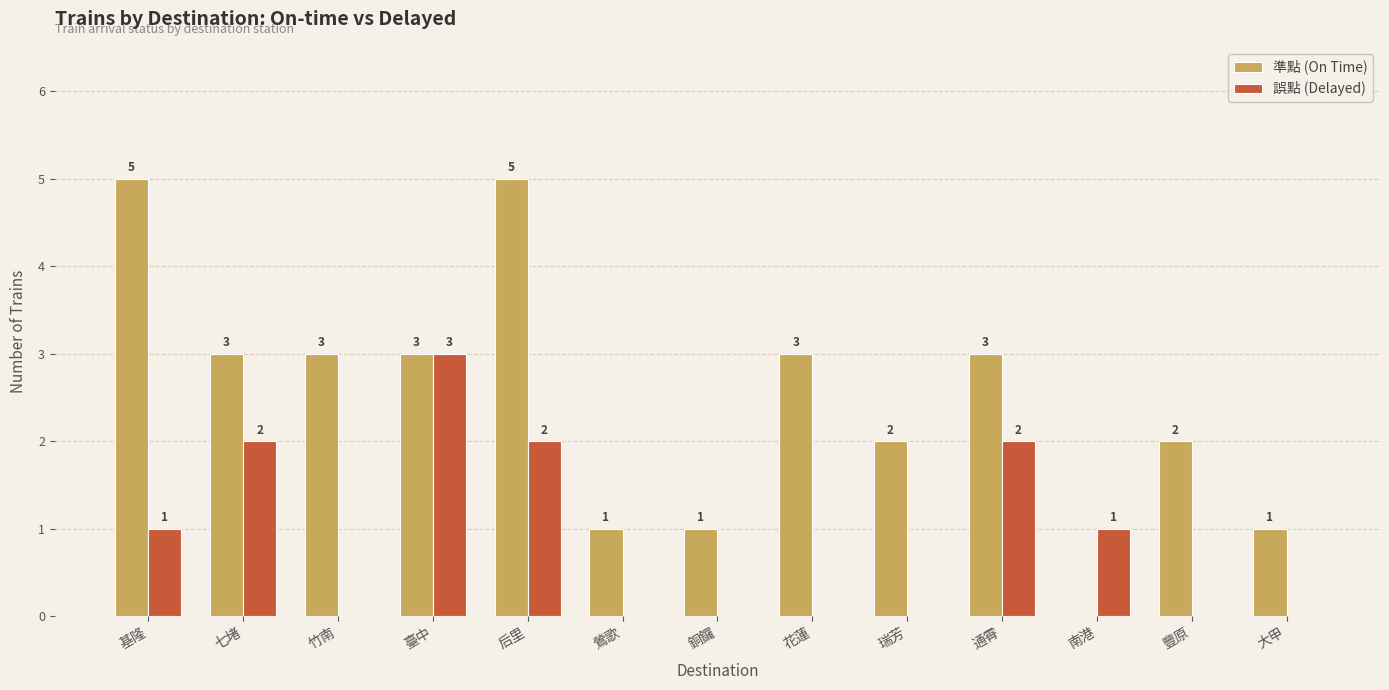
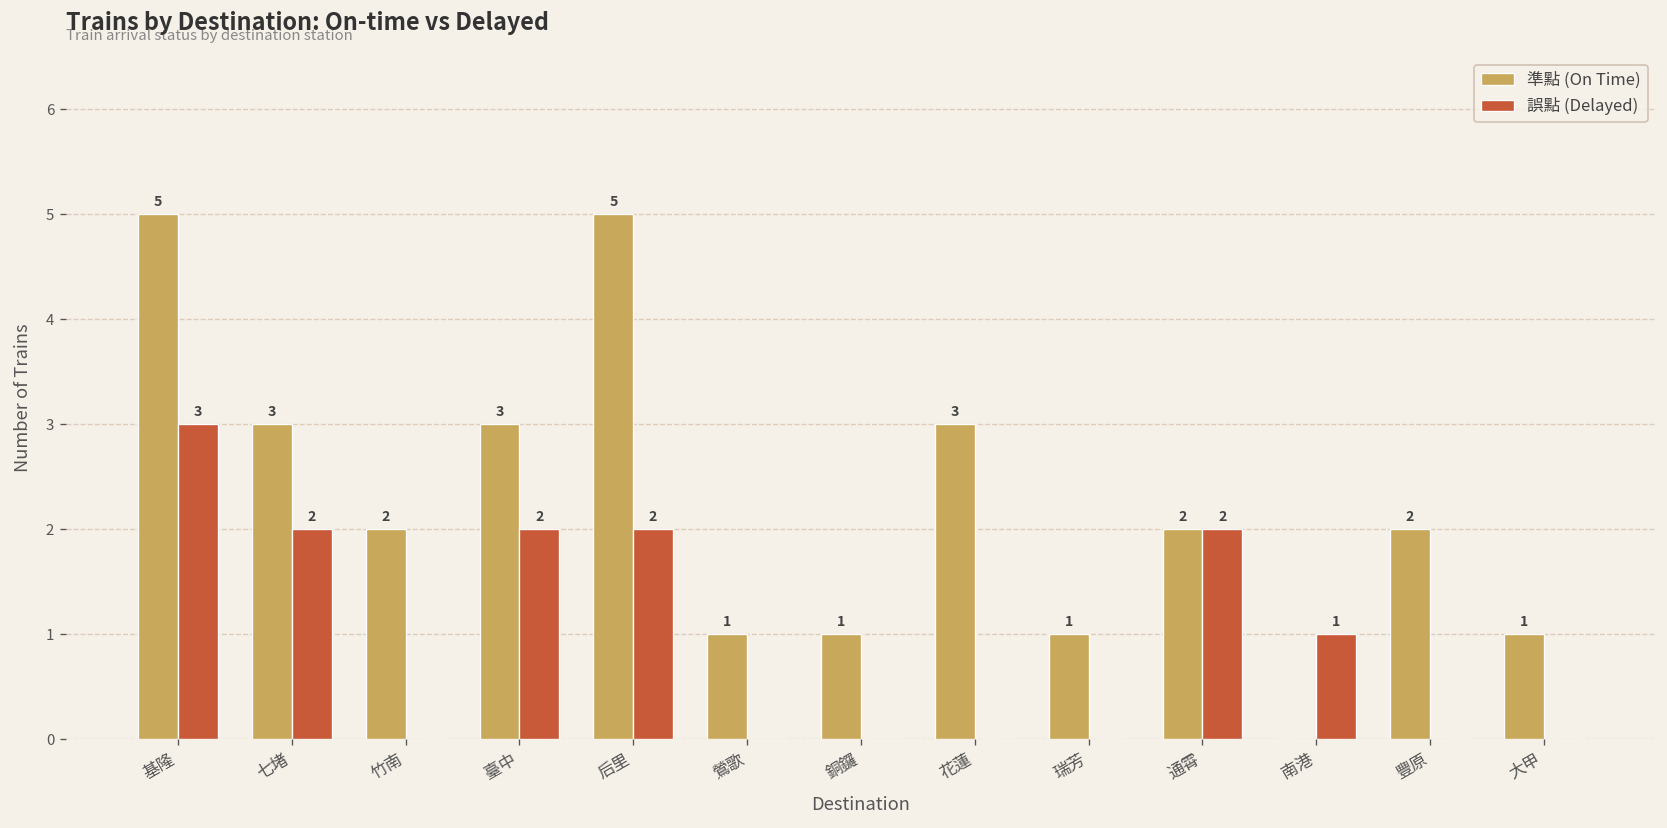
  {
    "準點 (On Time)": {
      "基隆": 5,
      "七堵": 3,
-     "竹南": 3,
+     "竹南": 2,
      "臺中": 3,
      "后里": 5,
      "鶯歌": 1,
      "銅鑼": 1,
      "花蓮": 3,
-     "瑞芳": 2,
-     "通霄": 3,
+     "瑞芳": 1,
+     "通霄": 2,
      "豐原": 2,
      "大甲": 1
    },
    "誤點 (Delayed)": {
-     "基隆": 1,
+     "基隆": 3,
      "七堵": 2,
-     "臺中": 3,
+     "臺中": 2,
      "后里": 2,
      "通霄": 2,
      "南港": 1
    }
  }
